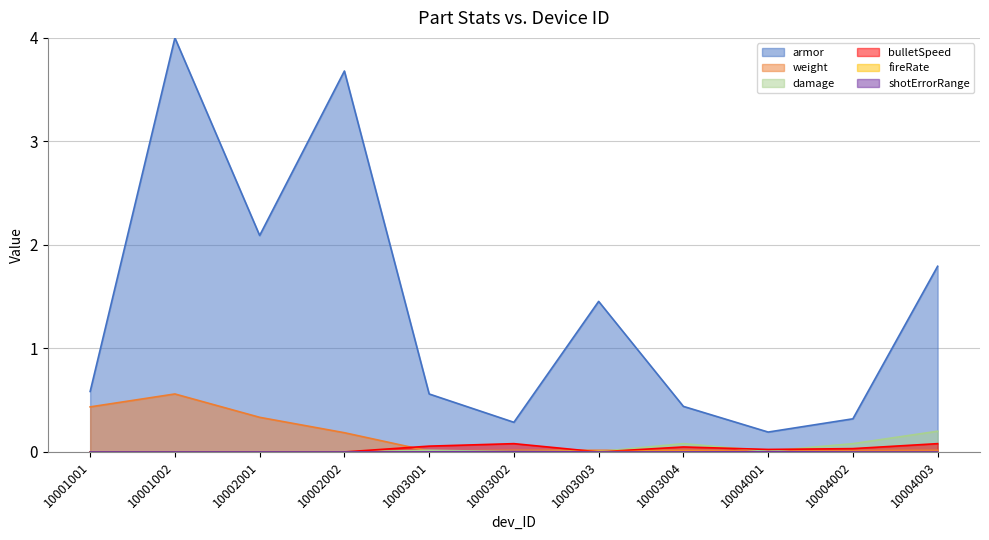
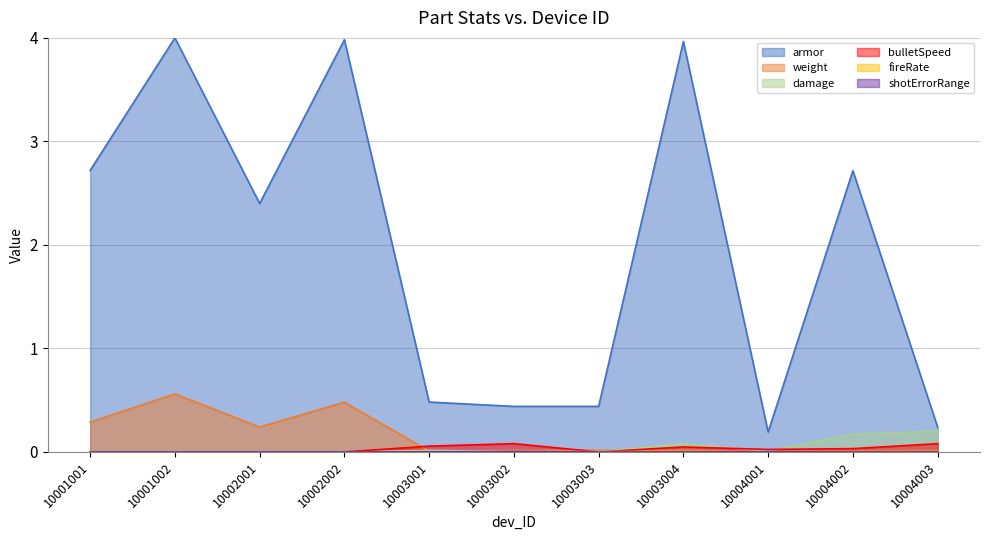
  {
    "armor": {
-     "10001001": 0.58,
+     "10001001": 2.72,
      "10001002": 4.00,
-     "10002001": 2.09,
-     "10002002": 3.68,
-     "10003001": 0.56,
-     "10003002": 0.29,
-     "10003003": 1.45,
-     "10003004": 0.44,
+     "10002001": 2.40,
+     "10002002": 3.98,
+     "10003001": 0.48,
+     "10003002": 0.44,
+     "10003003": 0.44,
+     "10003004": 3.96,
      "10004001": 0.19,
-     "10004002": 0.32,
-     "10004003": 1.79
+     "10004002": 2.72,
+     "10004003": 0.24
    },
    "weight": {
-     "10001001": 0.44,
+     "10001001": 0.29,
      "10001002": 0.56,
-     "10002001": 0.33,
-     "10002002": 0.19
+     "10002001": 0.24,
+     "10002002": 0.48
    },
    "damage": {
      "10003004": 0.08,
-     "10004002": 0.08,
+     "10004002": 0.17,
      "10004003": 0.20
    },
    "bulletSpeed": {
      "10003001": 0.06,
      "10003002": 0.08,
      "10003004": 0.05,
      "10004003": 0.08
    }
  }
